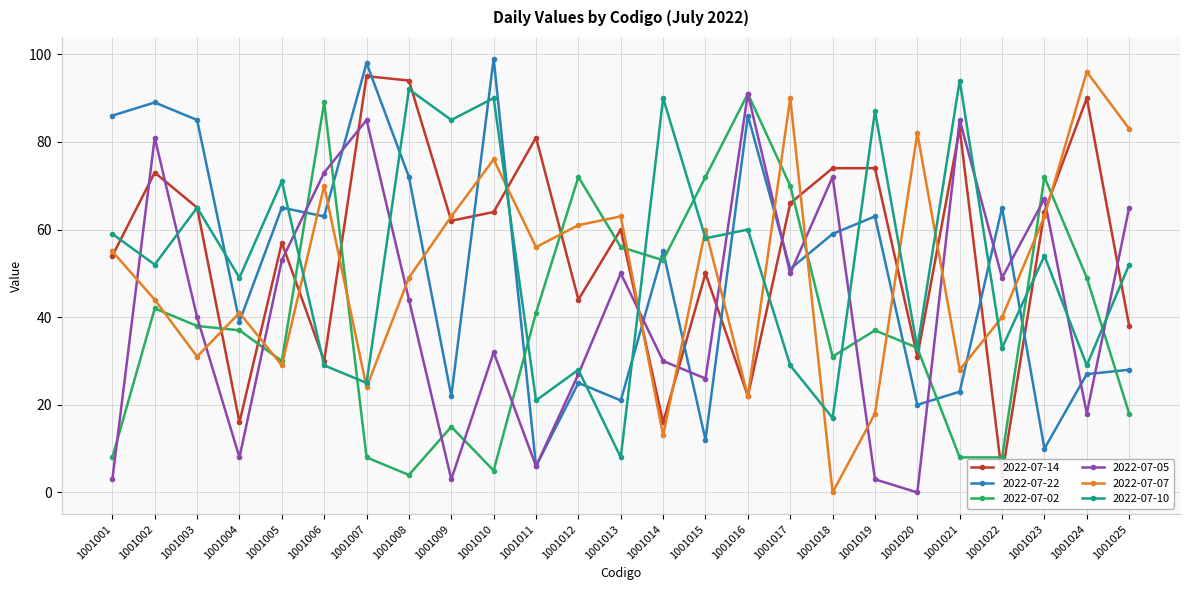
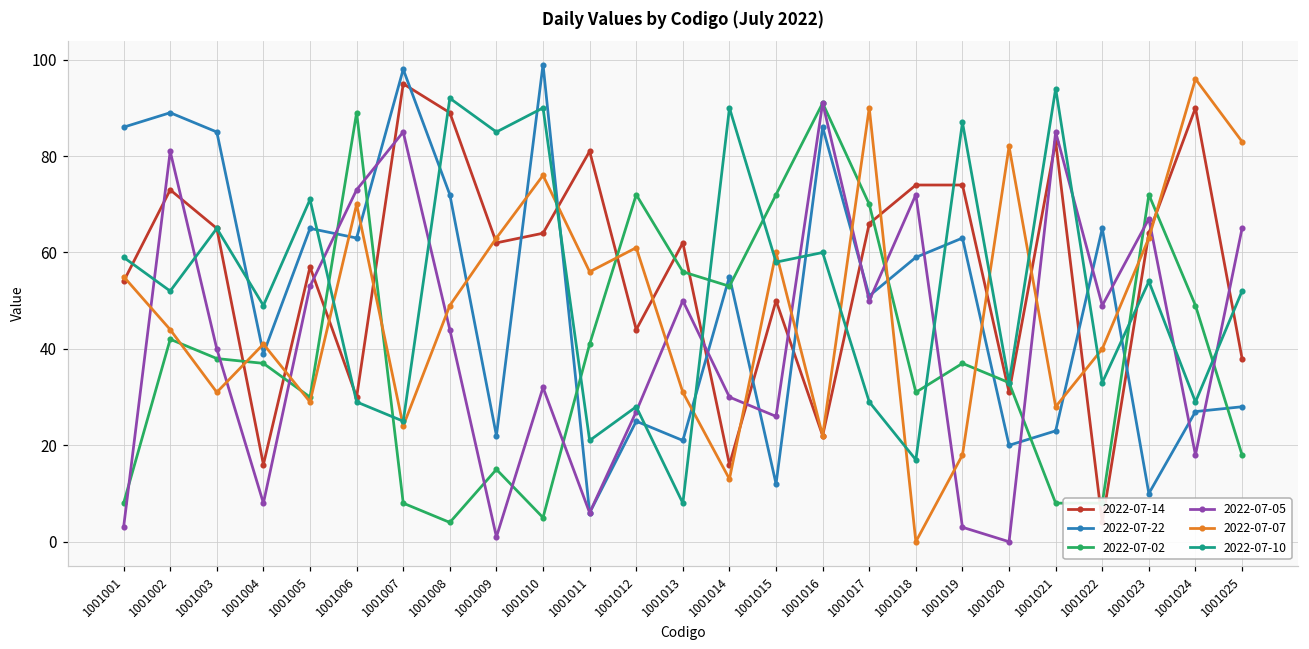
  {
    "2022-07-14": {
      "1001001": 54,
      "1001002": 73,
      "1001004": 16,
      "1001005": 57,
      "1001006": 30,
      "1001007": 95,
-     "1001008": 94,
+     "1001008": 89,
      "1001009": 62,
      "1001010": 64,
      "1001011": 81,
      "1001012": 44,
-     "1001013": 60,
+     "1001013": 62,
      "1001014": 16,
      "1001015": 50,
      "1001017": 66,
      "1001018": 74,
      "1001019": 74,
      "1001020": 31,
      "1001021": 83,
      "1001023": 64,
      "1001024": 90,
      "1001025": 38
    },
    "2022-07-22": {
      "1001001": 86,
      "1001002": 89,
      "1001003": 85,
      "1001004": 39,
      "1001005": 65,
      "1001006": 63,
      "1001007": 98,
      "1001008": 72,
      "1001009": 22,
      "1001010": 99,
      "1001012": 25,
      "1001013": 21,
      "1001014": 55,
      "1001015": 12,
      "1001016": 86,
      "1001017": 51,
      "1001018": 59,
      "1001019": 63,
      "1001020": 20,
      "1001021": 23,
      "1001022": 65,
      "1001023": 10,
      "1001024": 27,
      "1001025": 28
    },
    "2022-07-05": {
      "1001001": 3,
      "1001002": 81,
      "1001003": 40,
      "1001004": 8,
      "1001005": 53,
      "1001006": 73,
      "1001007": 85,
      "1001008": 44,
-     "1001009": 3,
+     "1001009": 1,
      "1001010": 32,
      "1001012": 27,
      "1001013": 50,
      "1001014": 30,
      "1001015": 26,
      "1001017": 50,
      "1001018": 72,
      "1001019": 3,
      "1001020": 0,
      "1001021": 85,
      "1001022": 49,
      "1001023": 67,
      "1001024": 18,
      "1001025": 65
    },
    "2022-07-07": {
      "1001001": 55,
      "1001002": 44,
      "1001003": 31,
      "1001004": 41,
      "1001005": 29,
      "1001006": 70,
      "1001007": 24,
      "1001008": 49,
      "1001009": 63,
      "1001010": 76,
      "1001011": 56,
      "1001012": 61,
-     "1001013": 63,
+     "1001013": 31,
      "1001014": 13,
      "1001015": 60,
      "1001017": 90,
      "1001018": 0,
      "1001019": 18,
      "1001020": 82,
      "1001021": 28,
      "1001022": 40,
      "1001023": 63,
      "1001024": 96,
      "1001025": 83
    }
  }
